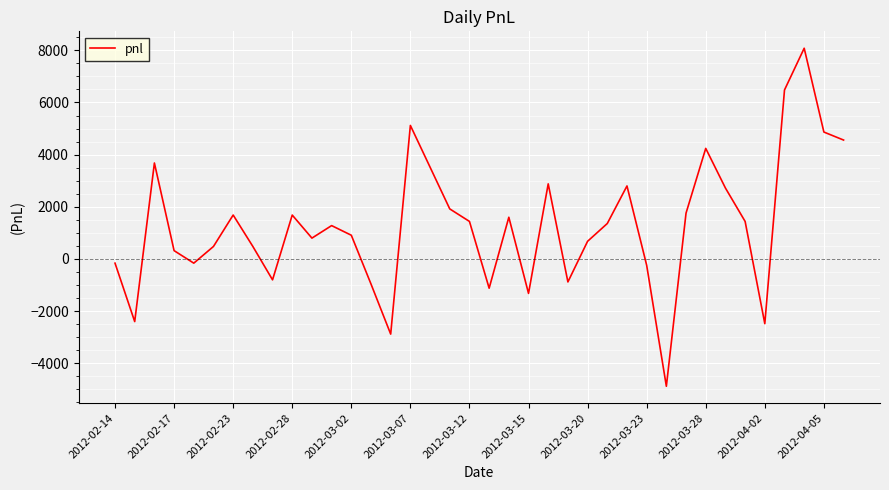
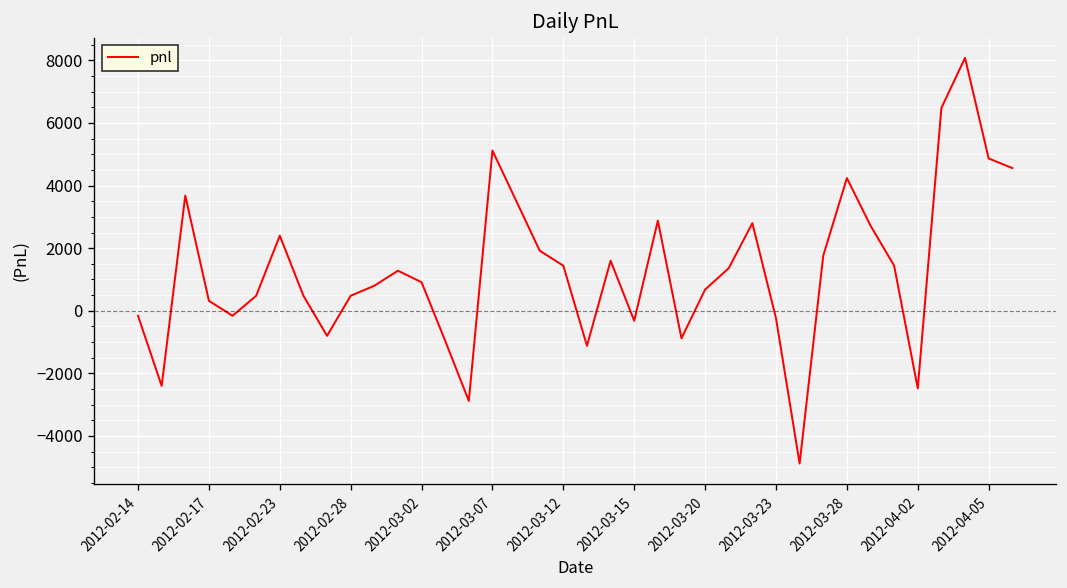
  {
    "2012-02-14": -200,
    "2012-02-17": 300,
-   "2012-02-23": 1700,
-   "2012-02-28": 1700,
+   "2012-02-23": 2400,
+   "2012-02-28": 500,
    "2012-03-02": 900,
    "2012-03-07": 5100,
    "2012-03-12": 1400,
-   "2012-03-15": -1300,
+   "2012-03-15": -300,
    "2012-03-20": 700,
    "2012-03-23": -200,
    "2012-03-28": 4200,
    "2012-04-02": -2500,
    "2012-04-05": 4900
  }
